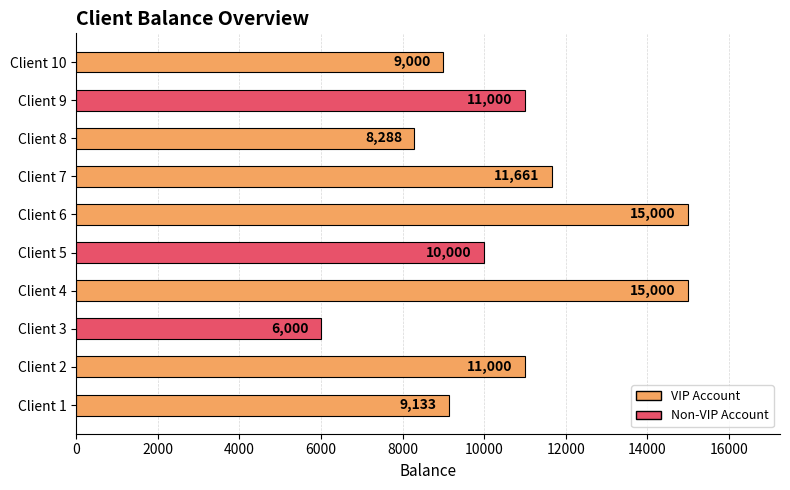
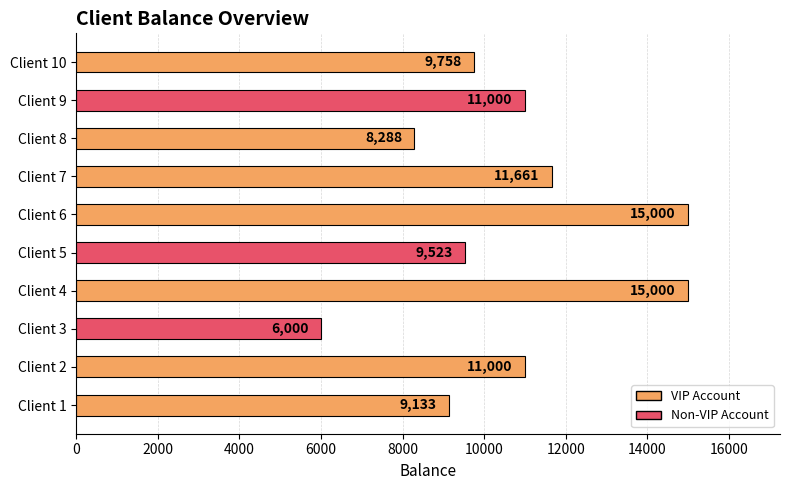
  {
-   "Client 10": "9,000",
+   "Client 10": "9,758",
    "Client 9": "11,000",
    "Client 8": "8,288",
    "Client 7": "11,661",
    "Client 6": "15,000",
-   "Client 5": "10,000",
+   "Client 5": "9,523",
    "Client 4": "15,000",
    "Client 3": "6,000",
    "Client 2": "11,000",
    "Client 1": "9,133"
  }
